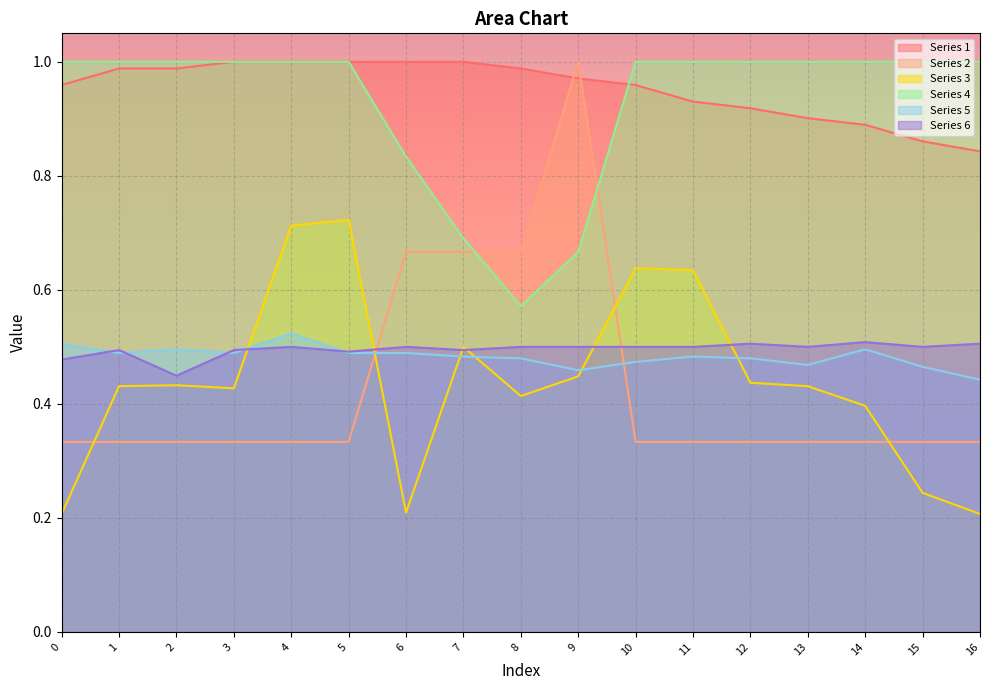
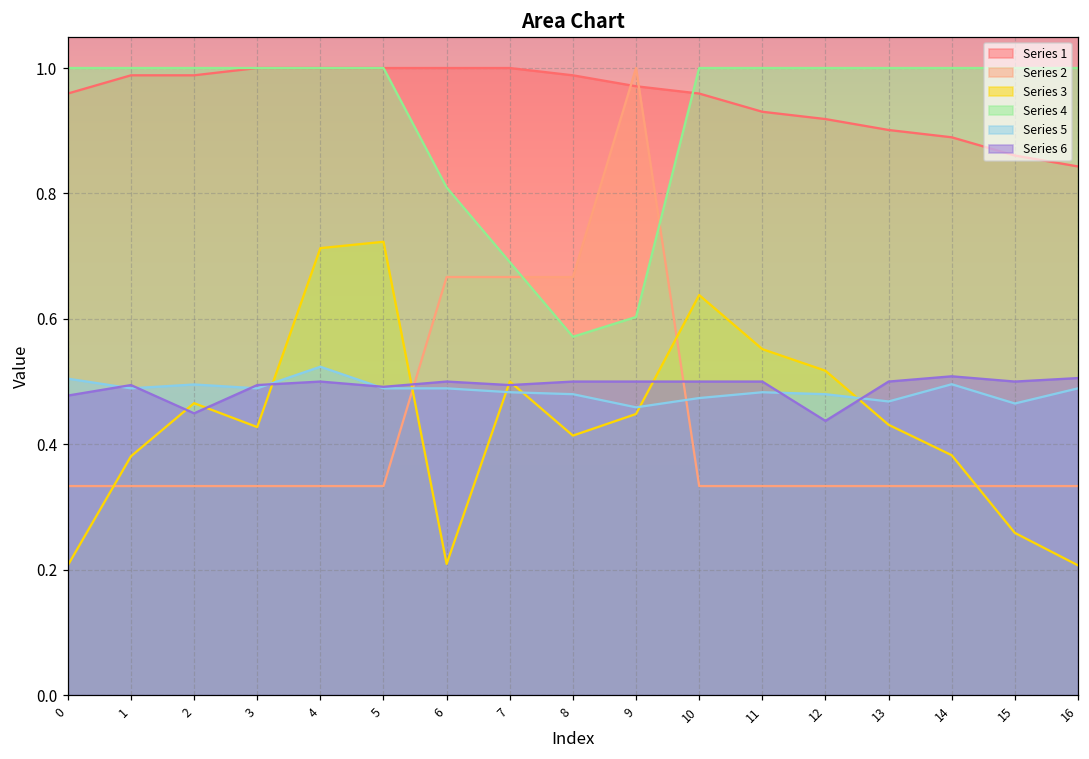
  {
    "Series 3": {
      "0": 0.21,
-     "1": 0.43,
-     "2": 0.43,
+     "1": 0.38,
+     "2": 0.47,
      "3": 0.43,
      "4": 0.71,
      "5": 0.72,
      "6": 0.21,
      "7": 0.50,
      "8": 0.41,
      "9": 0.45,
      "10": 0.64,
-     "11": 0.63,
-     "12": 0.44,
+     "11": 0.55,
+     "12": 0.52,
      "13": 0.43,
-     "14": 0.40,
-     "15": 0.24,
+     "14": 0.38,
+     "15": 0.26,
      "16": 0.21
    },
    "Series 4": {
      "0": 1.00,
      "1": 1.00,
      "2": 1.00,
-     "6": 0.83,
+     "6": 0.81,
      "7": 0.69,
      "8": 0.57,
-     "9": 0.67,
+     "9": 0.60,
      "10": 1.00,
      "11": 1.00,
      "12": 1.00,
      "13": 1.00,
      "14": 1.00,
      "16": 1.00
    },
    "Series 5": {
      "0": 0.50,
      "1": 0.49,
      "2": 0.50,
      "3": 0.49,
      "4": 0.52,
      "6": 0.49,
      "7": 0.48,
      "8": 0.48,
      "9": 0.46,
      "10": 0.47,
      "11": 0.48,
      "12": 0.48,
      "13": 0.47,
      "14": 0.50,
      "15": 0.46,
-     "16": 0.44
+     "16": 0.49
    },
    "Series 6": {
      "0": 0.48,
      "1": 0.49,
      "2": 0.45,
      "3": 0.49,
      "4": 0.50,
      "6": 0.50,
      "7": 0.49,
      "8": 0.50,
      "9": 0.50,
      "10": 0.50,
      "11": 0.50,
-     "12": 0.51,
+     "12": 0.44,
      "13": 0.50,
      "14": 0.51,
      "15": 0.50,
      "16": 0.51
    }
  }
